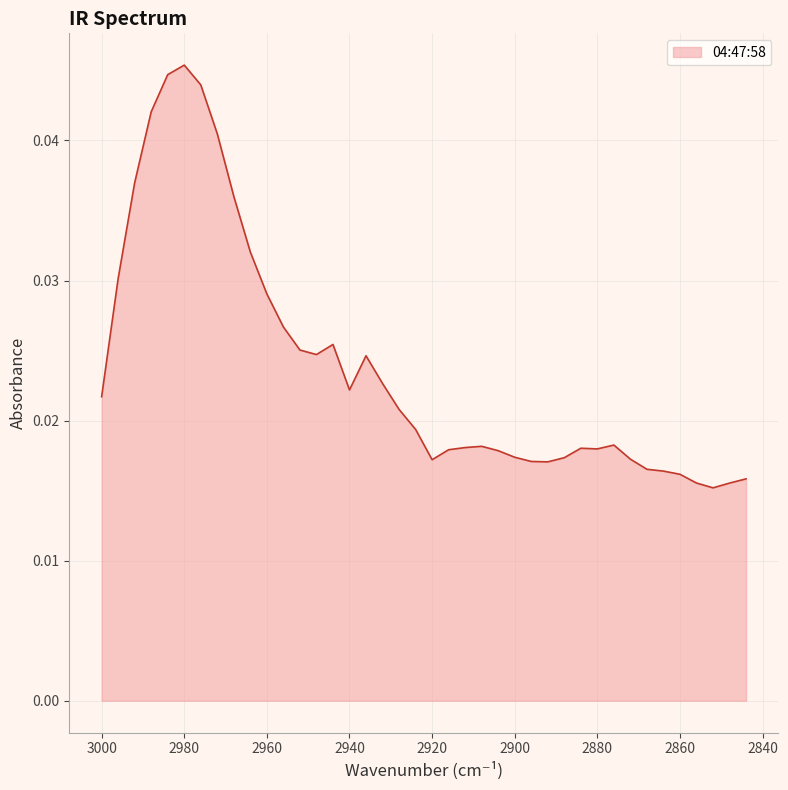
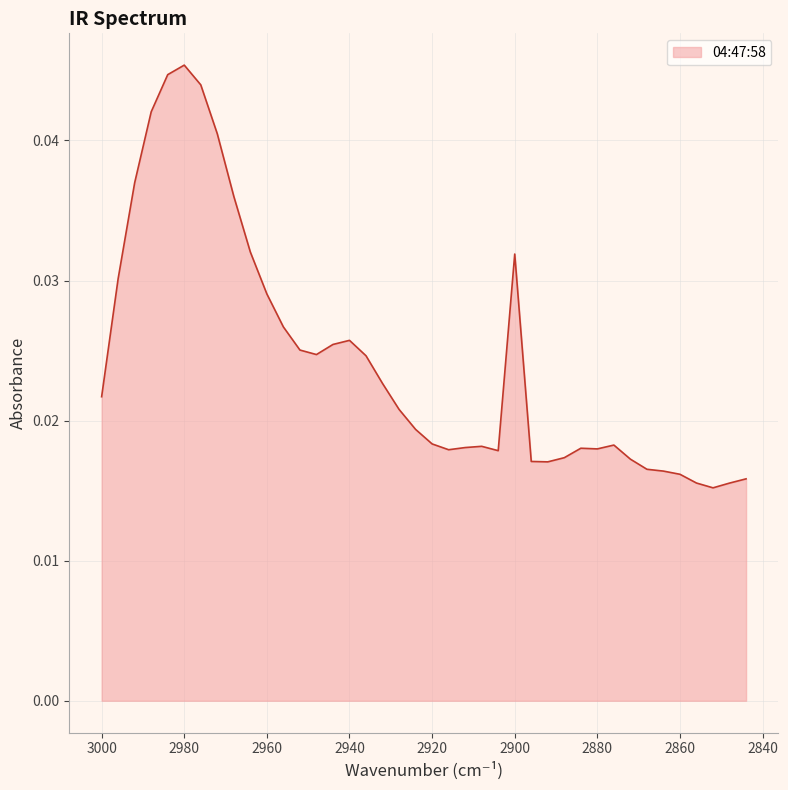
  {
    "3000": 0.0217,
    "2980": 0.0454,
    "2960": 0.0290,
-   "2940": 0.0222,
-   "2920": 0.0172,
-   "2900": 0.0174,
+   "2940": 0.0257,
+   "2920": 0.0183,
+   "2900": 0.0319,
    "2880": 0.0180,
    "2860": 0.0162
  }
